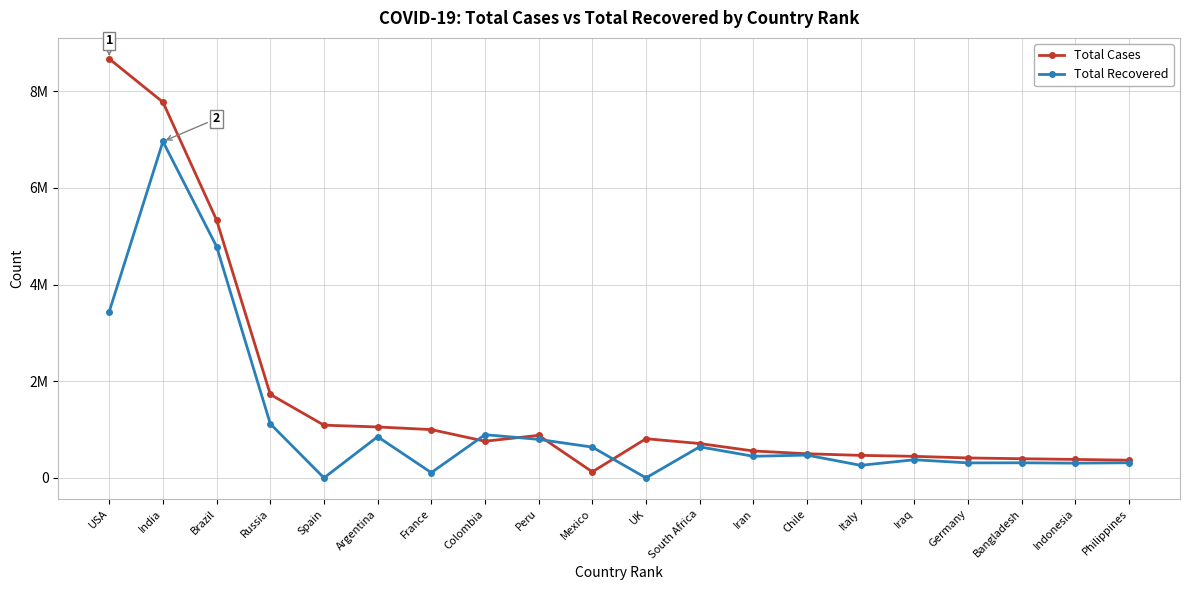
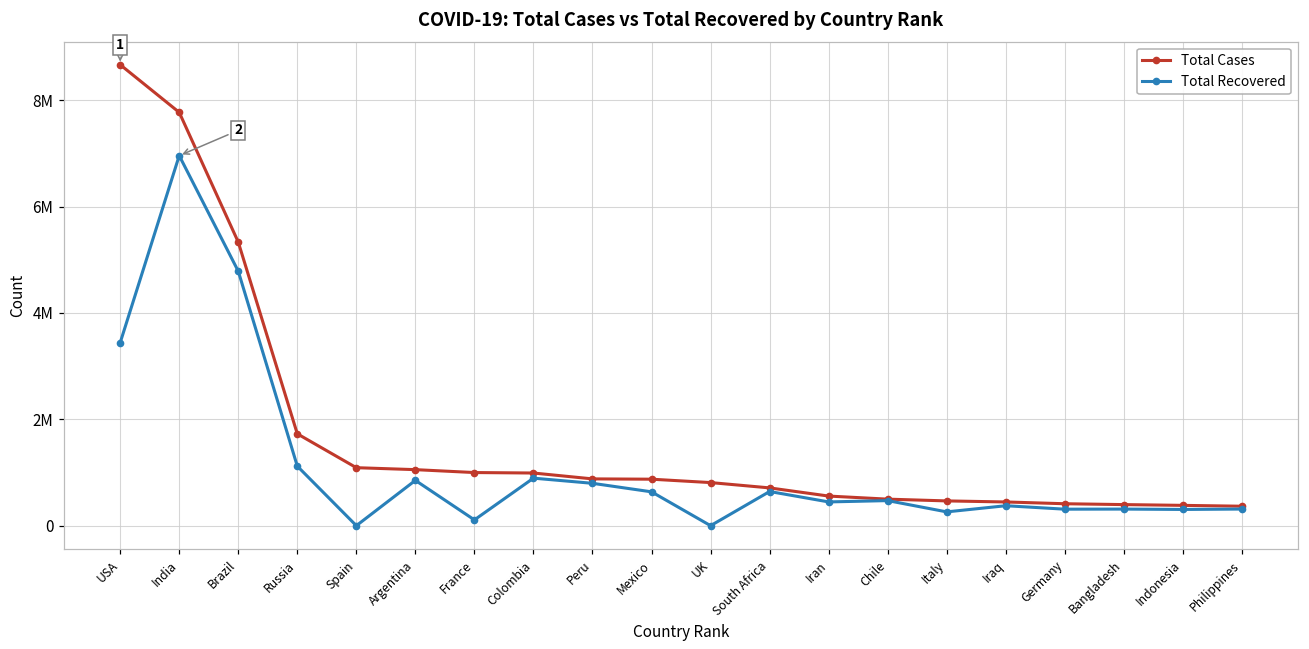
  {
    "Total Cases": {
      "India": 7800000,
      "Brazil": 5300000,
      "Russia": 1700000,
      "Spain": 1100000,
      "Argentina": 1100000,
      "France": 1000000,
-     "Colombia": 800000,
+     "Colombia": 1000000,
      "Peru": 900000,
-     "Mexico": 100000,
+     "Mexico": 900000,
      "UK": 800000,
      "South Africa": 700000,
      "Iran": 600000,
      "Italy": 500000,
      "Iraq": 400000,
      "Germany": 400000,
      "Bangladesh": 400000,
      "Indonesia": 400000,
      "Philippines": 400000
    },
    "Total Recovered": {
      "USA": 3400000,
      "Brazil": 4800000,
      "Russia": 1100000,
      "Spain": 0,
      "Argentina": 900000,
      "France": 100000,
      "Colombia": 900000,
      "Peru": 800000,
      "Mexico": 600000,
      "UK": 0,
      "South Africa": 600000,
      "Iran": 400000,
      "Italy": 300000,
      "Iraq": 400000,
      "Germany": 300000,
      "Bangladesh": 300000,
      "Indonesia": 300000,
      "Philippines": 300000
    }
  }
